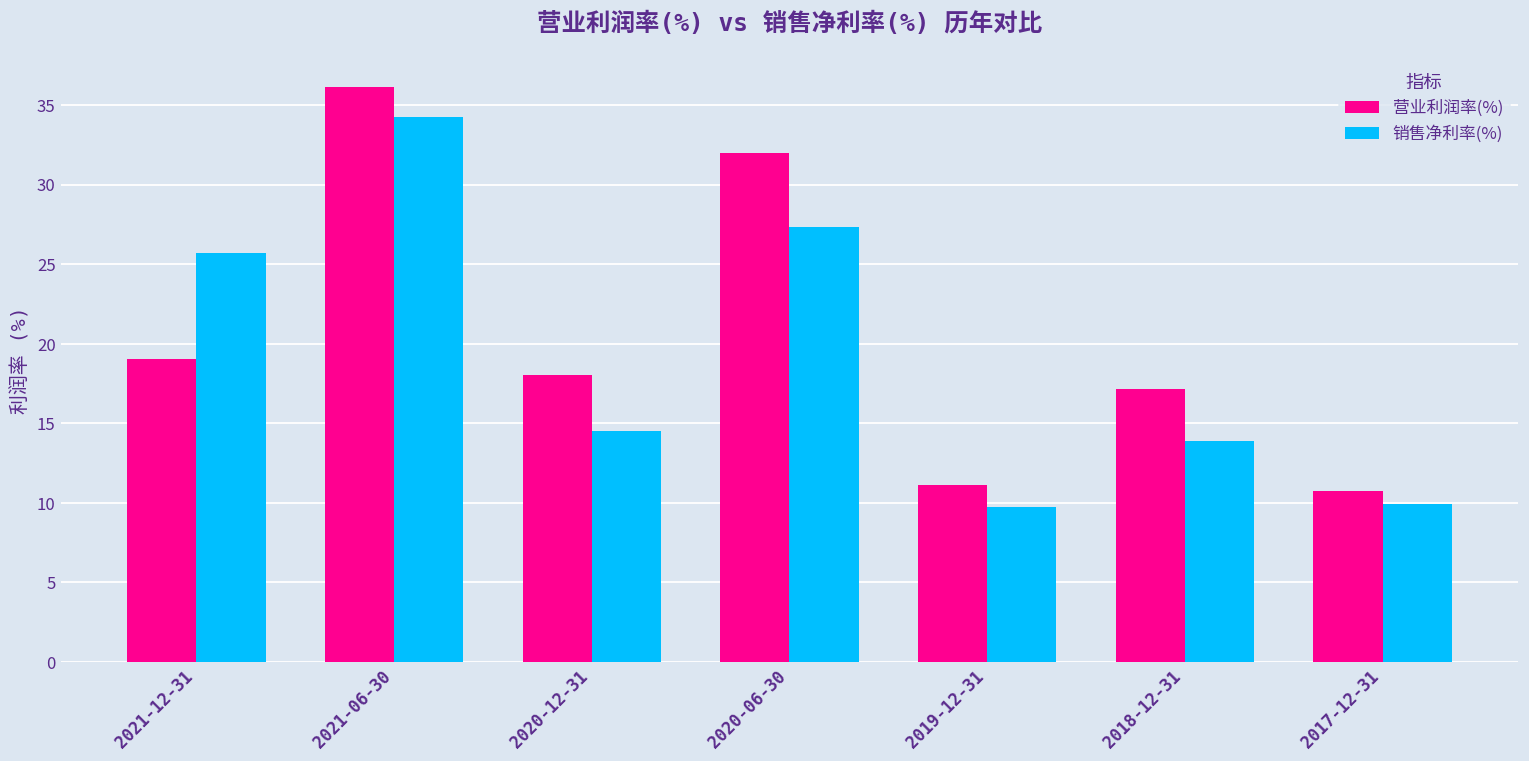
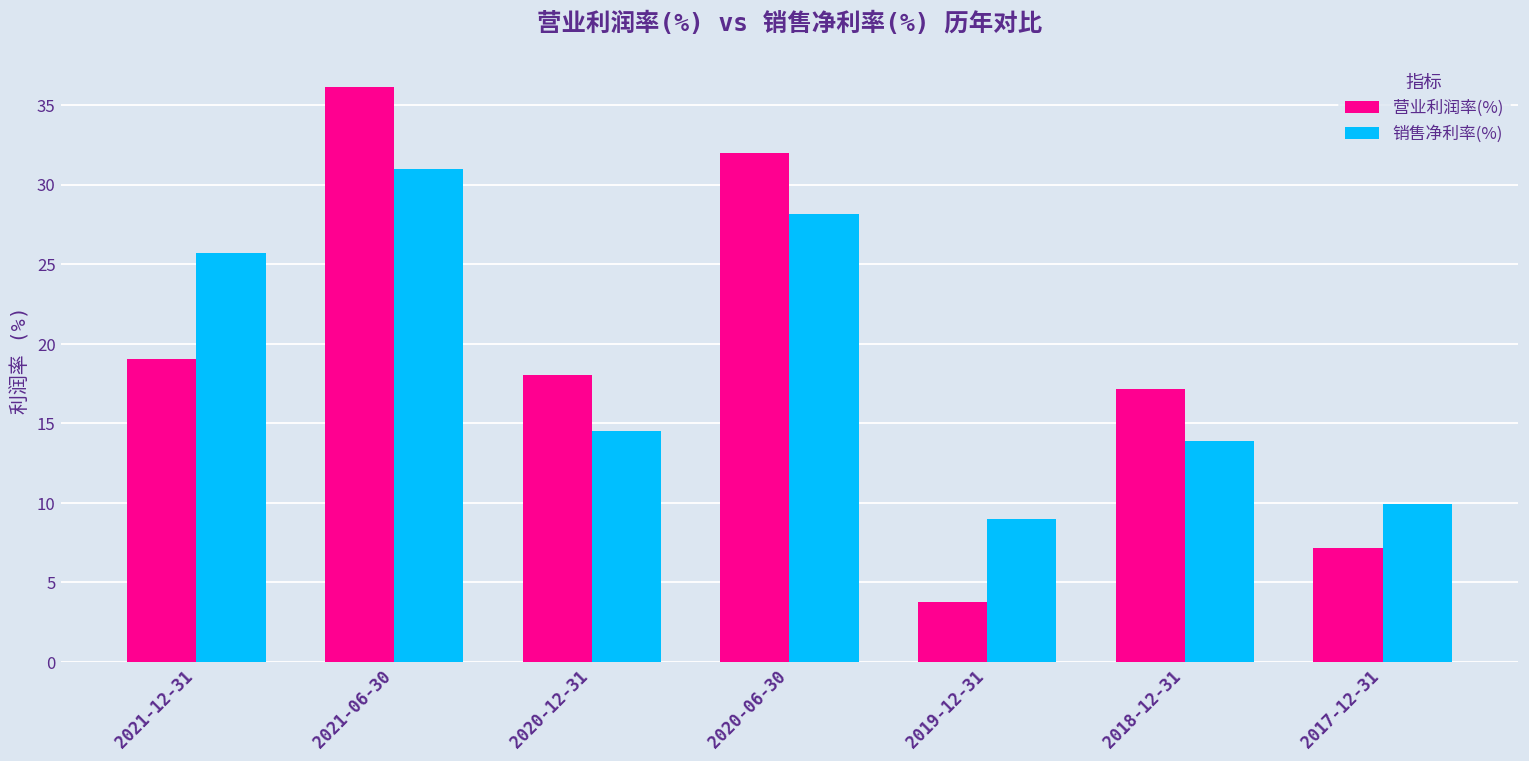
  {
    "营业利润率(%)": {
      "2021-12-31": 19.0,
      "2021-06-30": 36.1,
      "2020-12-31": 18.0,
      "2020-06-30": 32.0,
-     "2019-12-31": 11.1,
+     "2019-12-31": 3.8,
      "2018-12-31": 17.1,
-     "2017-12-31": 10.8
+     "2017-12-31": 7.2
    },
    "销售净利率(%)": {
      "2021-12-31": 25.7,
-     "2021-06-30": 34.2,
+     "2021-06-30": 31.0,
      "2020-12-31": 14.5,
-     "2020-06-30": 27.4,
-     "2019-12-31": 9.7,
+     "2020-06-30": 28.2,
+     "2019-12-31": 9.0,
      "2018-12-31": 13.9,
      "2017-12-31": 9.9
    }
  }
